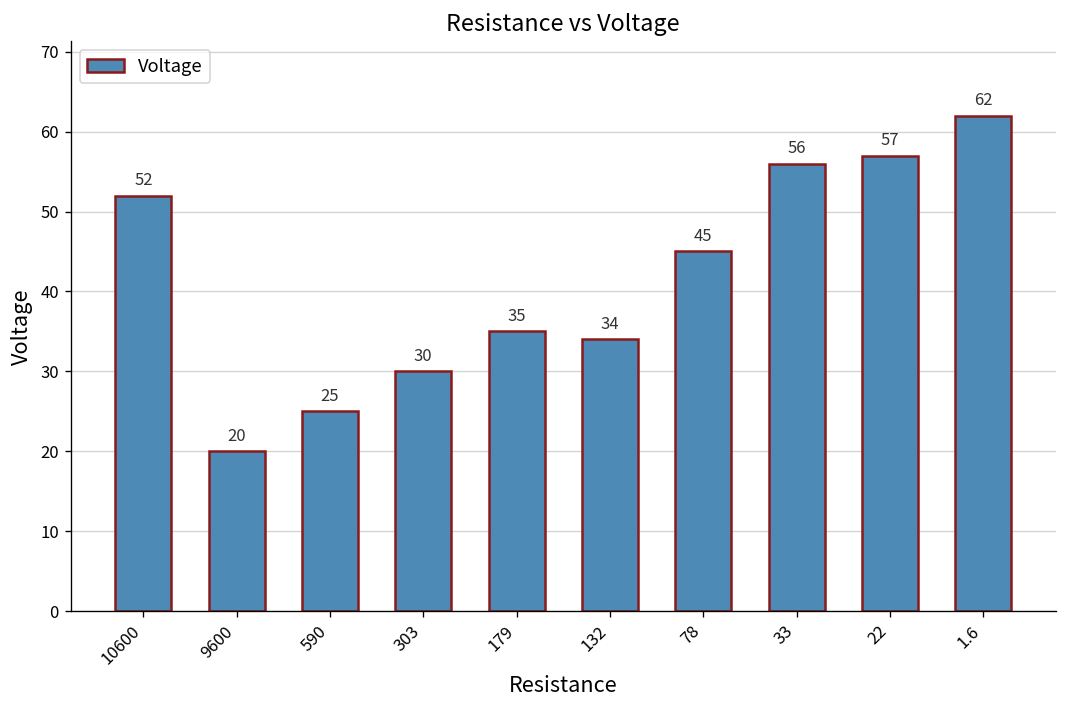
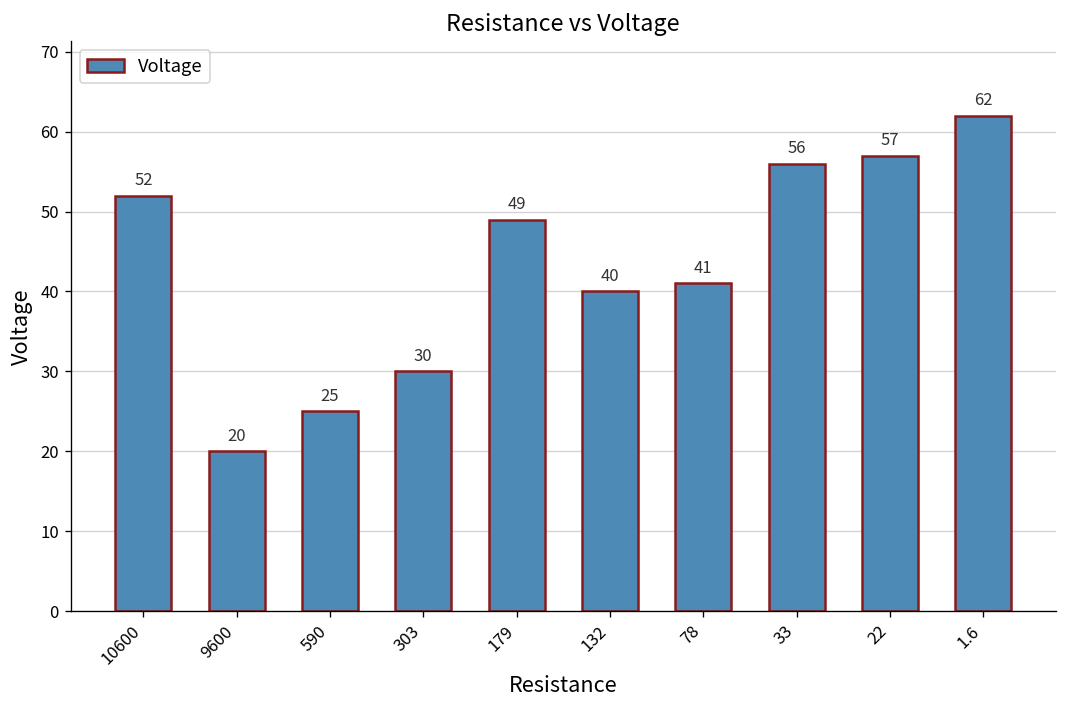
  {
    "10600": 52,
    "9600": 20,
    "590": 25,
    "303": 30,
-   "179": 35,
-   "132": 34,
-   "78": 45,
+   "179": 49,
+   "132": 40,
+   "78": 41,
    "33": 56,
    "22": 57,
    "1.6": 62
  }
